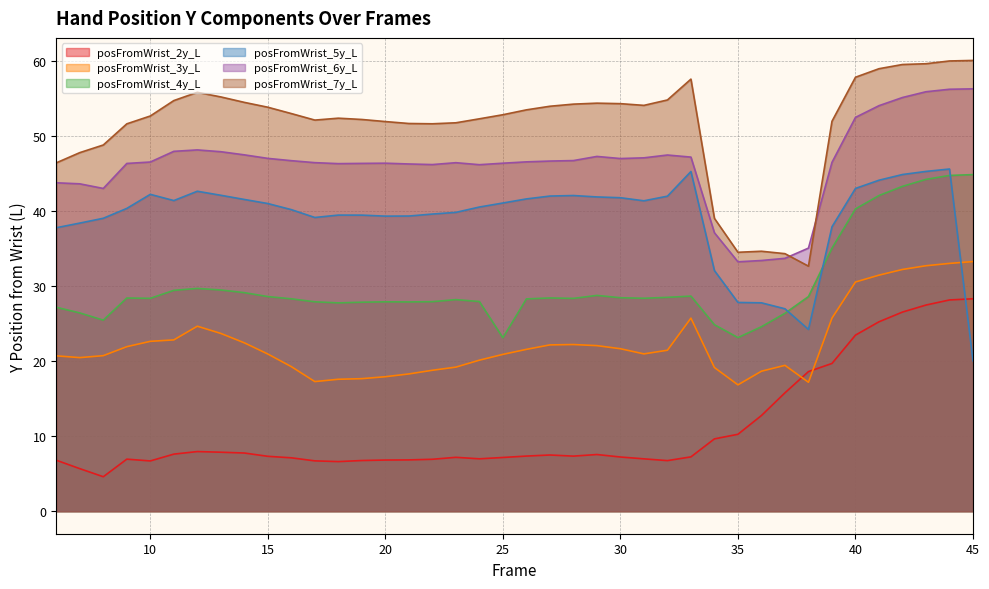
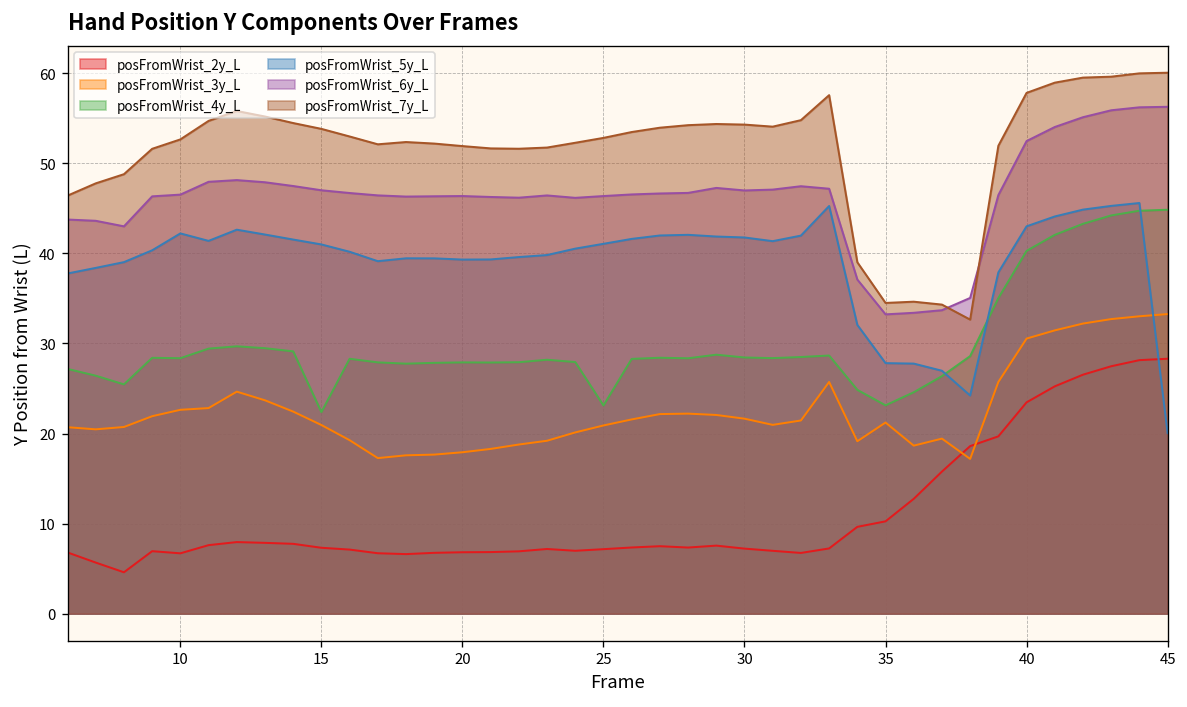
  {
    "posFromWrist_3y_L": {
      "10": 23,
      "15": 21,
      "20": 18,
      "25": 21,
      "30": 22,
-     "35": 17,
+     "35": 21,
      "40": 31,
      "45": 33
    },
    "posFromWrist_4y_L": {
      "10": 28,
-     "15": 29,
+     "15": 22,
      "20": 28,
      "25": 23,
      "30": 28,
      "35": 23,
      "40": 40,
      "45": 45
    },
    "posFromWrist_5y_L": {
      "10": 42,
      "15": 41,
      "20": 39,
      "25": 41,
      "30": 42,
      "35": 28,
      "40": 43,
      "45": 20
    },
    "posFromWrist_6y_L": {
      "10": 47,
      "15": 47,
      "20": 46,
      "25": 46,
      "30": 47,
      "35": 33,
      "40": 52,
      "45": 56
    }
  }
